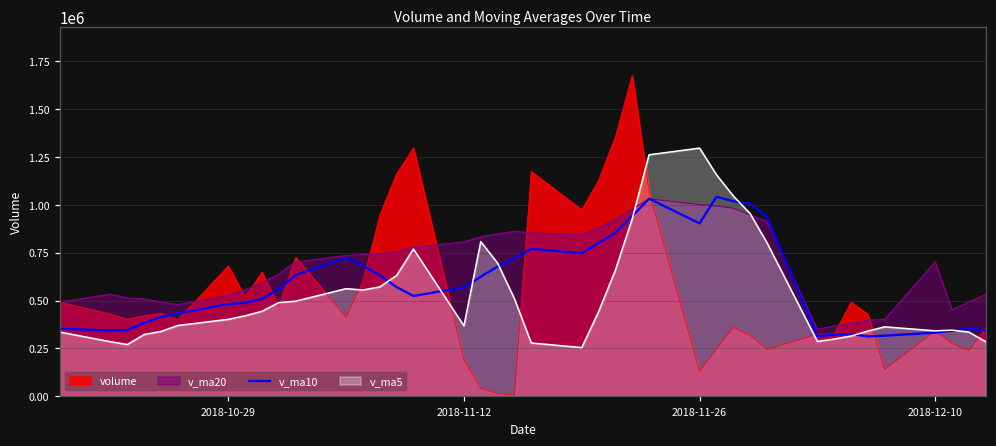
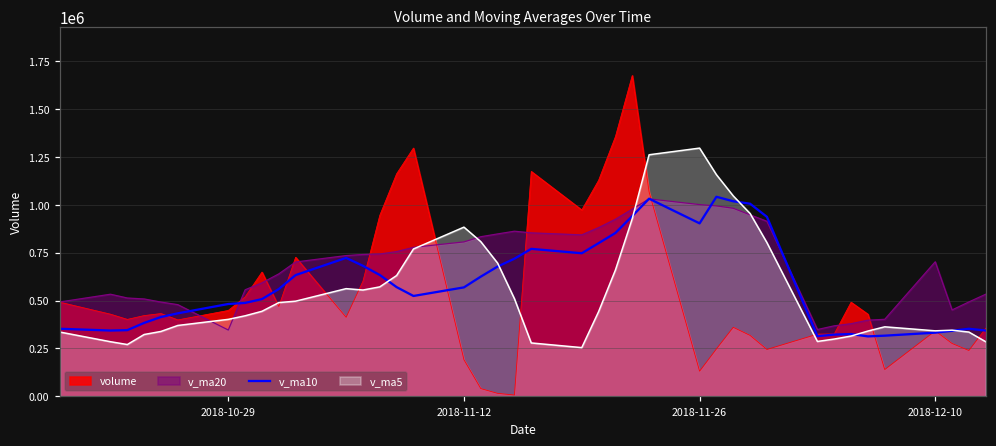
  {
    "volume": {
-     "2018-10-29": 680000,
+     "2018-10-29": 450000,
      "2018-11-12": 190000,
      "2018-11-26": 130000
    },
    "v_ma20": {
-     "2018-10-29": 530000,
+     "2018-10-29": 350000,
      "2018-11-12": 810000,
      "2018-11-26": 1000000,
      "2018-12-10": 700000
    },
    "v_ma10": {
      "2018-10-29": 480000,
      "2018-11-12": 570000,
      "2018-11-26": 900000
    },
    "v_ma5": {
      "2018-10-29": 400000,
-     "2018-11-12": 370000,
+     "2018-11-12": 880000,
      "2018-11-26": 1300000
    }
  }
